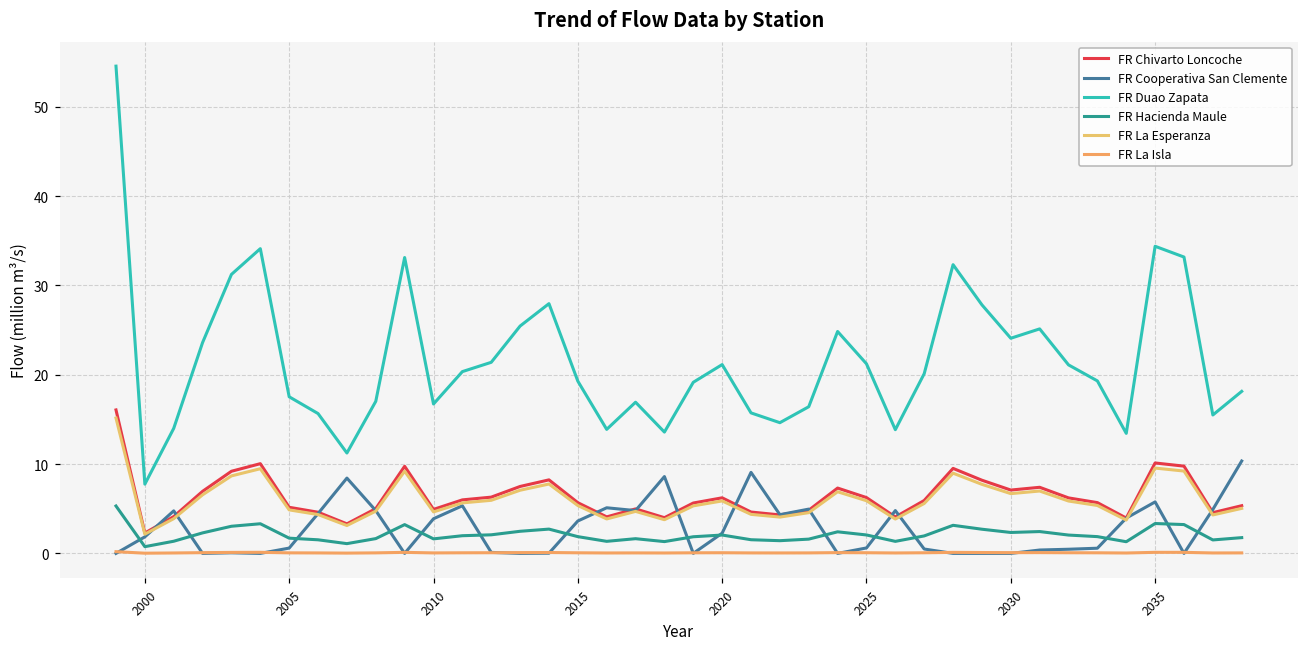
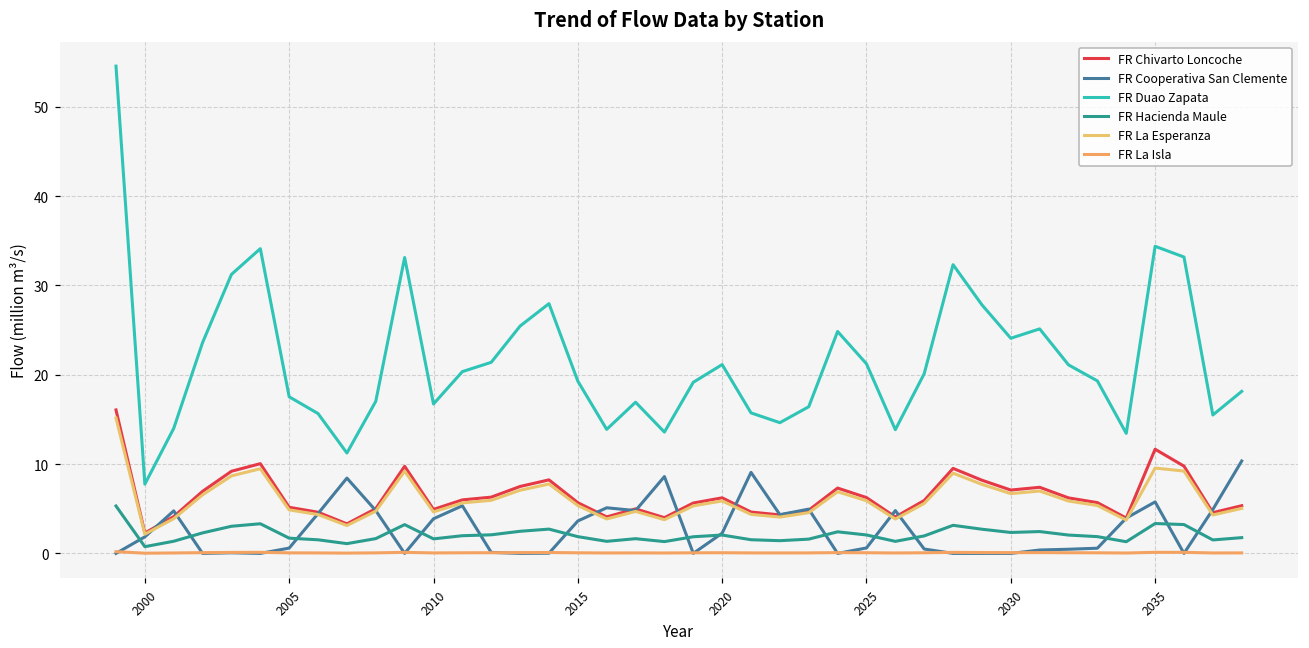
  {
    "FR Chivarto Loncoche": {
      "2015": 6,
      "2020": 6,
      "2025": 6,
      "2030": 7,
-     "2035": 10
+     "2035": 12
    }
  }
